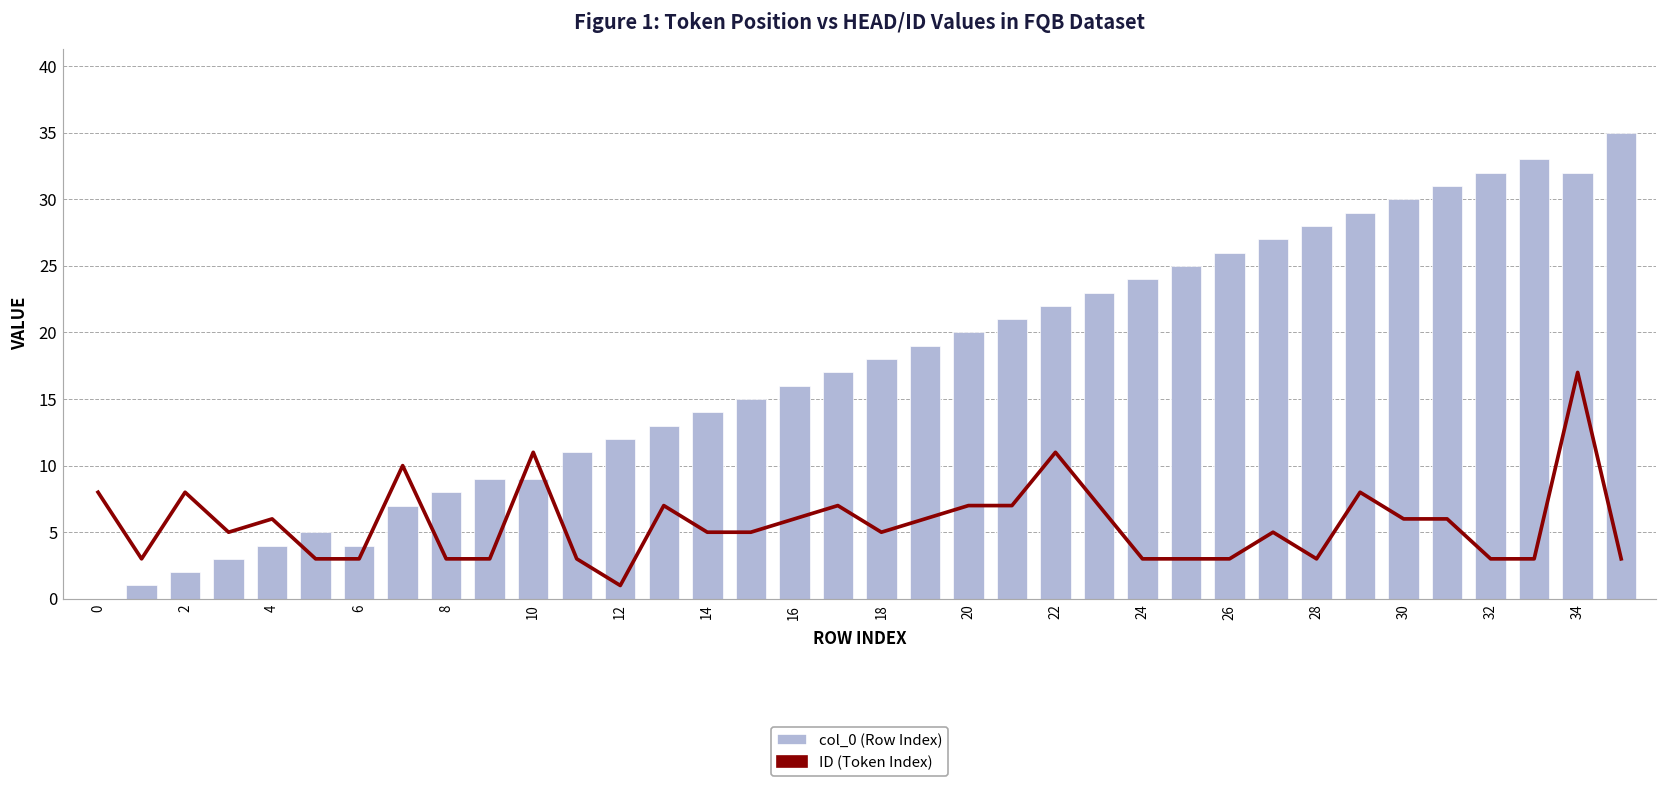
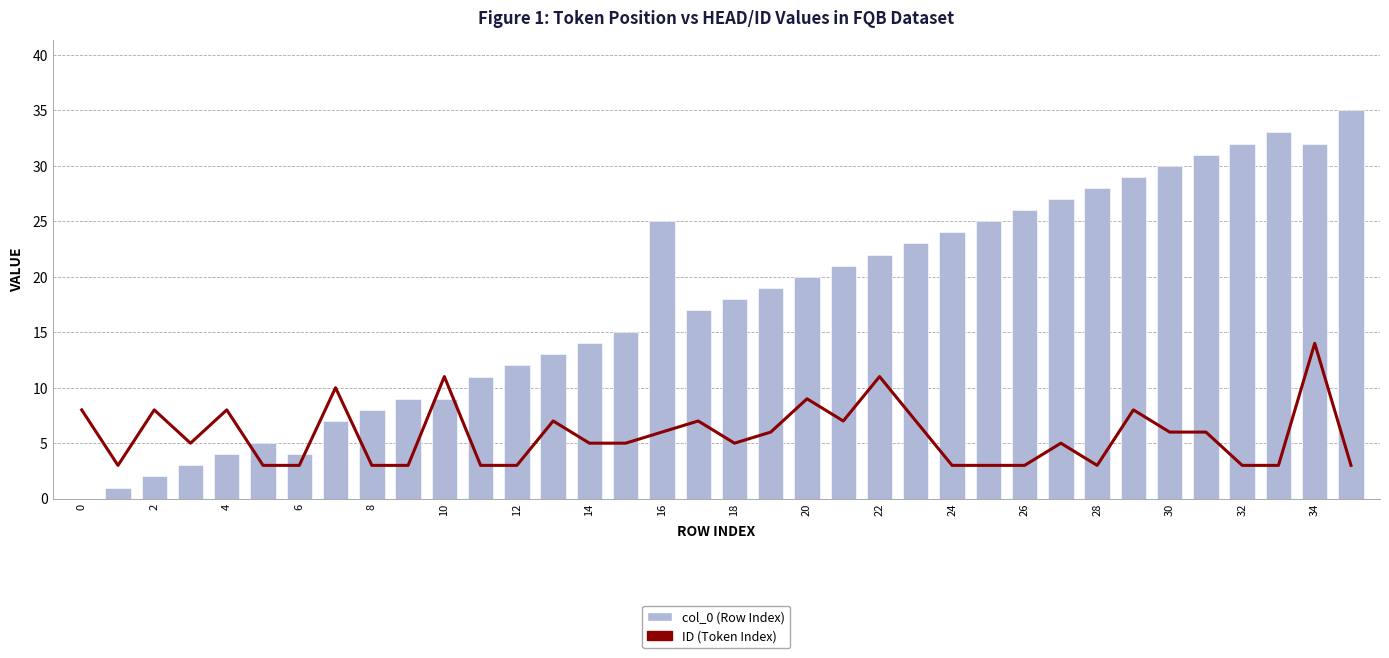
  {
    "ID (Token Index)": {
      "0": 8,
      "2": 8,
-     "4": 6,
+     "4": 8,
      "6": 3,
      "8": 3,
      "10": 11,
-     "12": 1,
+     "12": 3,
      "14": 5,
      "16": 6,
      "18": 5,
-     "20": 7,
+     "20": 9,
      "22": 11,
      "24": 3,
      "26": 3,
      "28": 3,
      "30": 6,
      "32": 3,
-     "34": 17
+     "34": 14
    },
    "col_0 (Row Index)": {
      "0": 0,
      "2": 2,
      "4": 4,
      "6": 4,
      "8": 8,
      "10": 9,
      "12": 12,
      "14": 14,
-     "16": 16,
+     "16": 25,
      "18": 18,
      "20": 20,
      "22": 22,
      "24": 24,
      "26": 26,
      "28": 28,
      "30": 30,
      "32": 32,
      "34": 32
    }
  }
